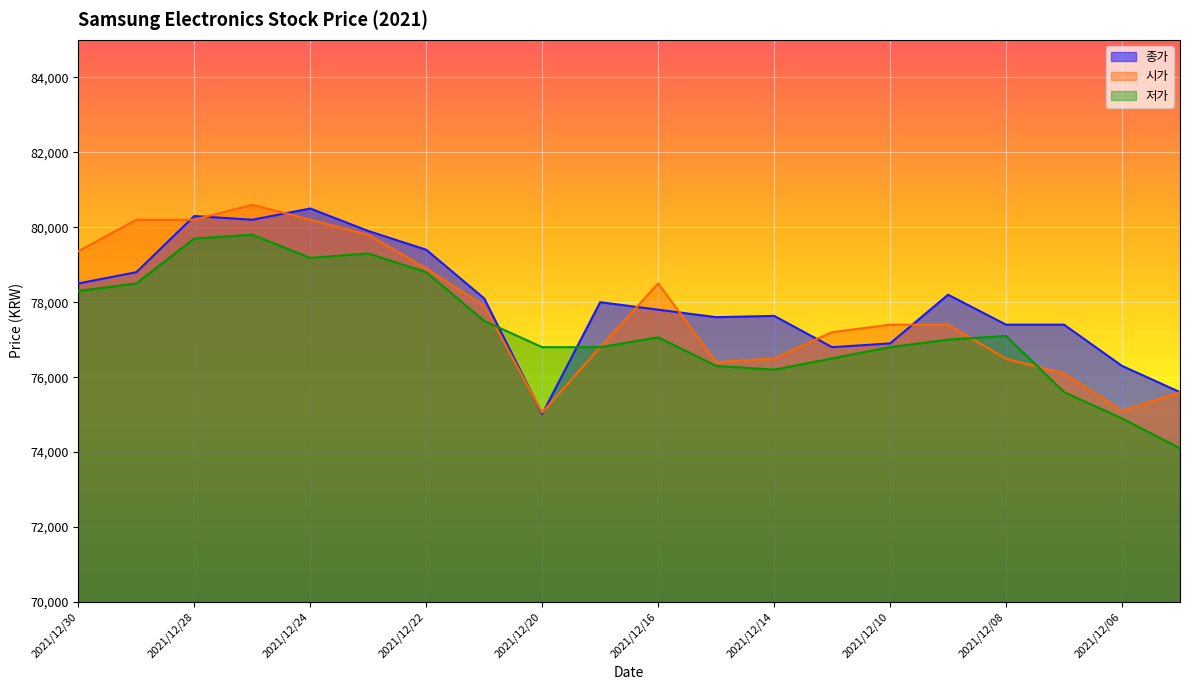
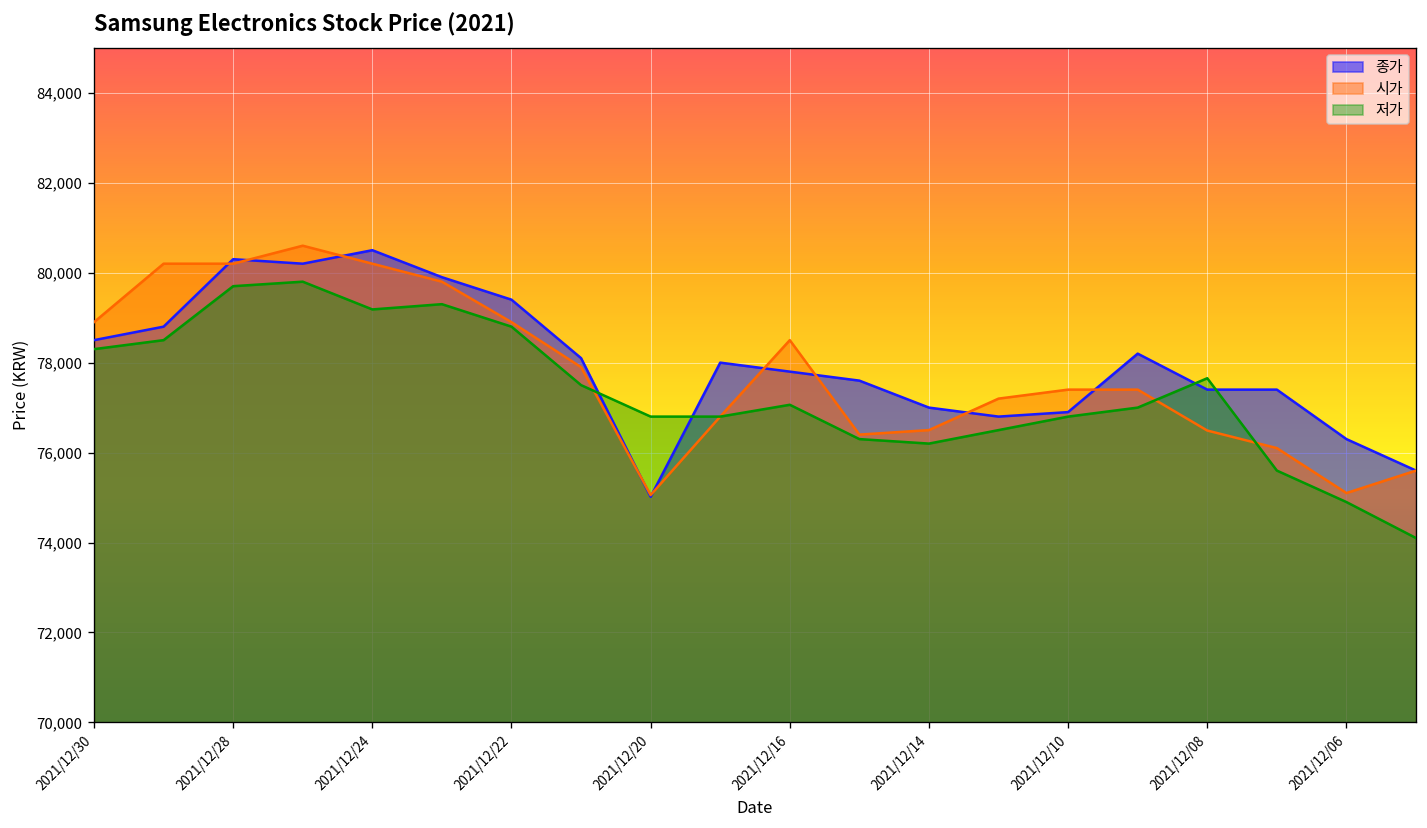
  {
    "종가": {
      "2021/12/30": "78,500",
      "2021/12/28": "80,300",
      "2021/12/24": "80,500",
      "2021/12/22": "79,400",
      "2021/12/16": "77,800",
-     "2021/12/14": "77,600",
+     "2021/12/14": "77,000",
      "2021/12/10": "76,900",
      "2021/12/08": "77,400",
      "2021/12/06": "76,300"
    },
    "시가": {
-     "2021/12/30": "79,400",
+     "2021/12/30": "78,900",
      "2021/12/28": "80,200",
      "2021/12/24": "80,200",
      "2021/12/22": "78,900",
      "2021/12/16": "78,500",
      "2021/12/14": "76,500",
      "2021/12/10": "77,400",
      "2021/12/08": "76,500",
      "2021/12/06": "75,100"
    },
    "저가": {
      "2021/12/30": "78,300",
      "2021/12/28": "79,700",
      "2021/12/24": "79,200",
      "2021/12/22": "78,800",
      "2021/12/20": "76,800",
      "2021/12/16": "77,100",
      "2021/12/14": "76,200",
      "2021/12/10": "76,800",
-     "2021/12/08": "77,100",
+     "2021/12/08": "77,700",
      "2021/12/06": "74,900"
    }
  }
